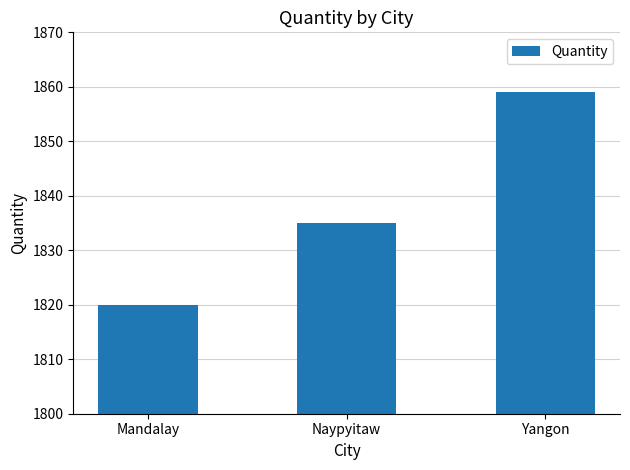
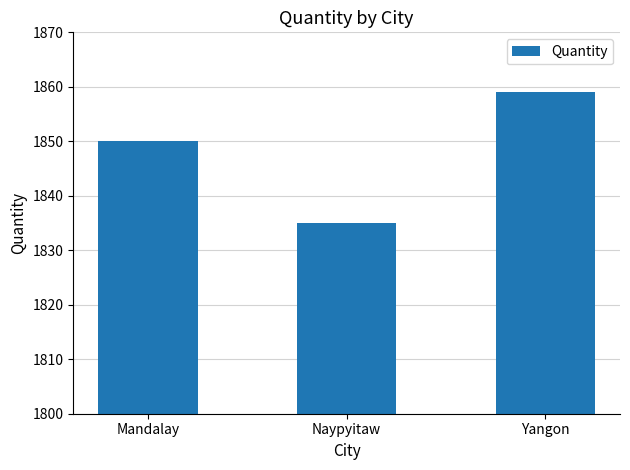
  {
-   "Mandalay": 1820,
+   "Mandalay": 1850,
    "Naypyitaw": 1835,
    "Yangon": 1859
  }
